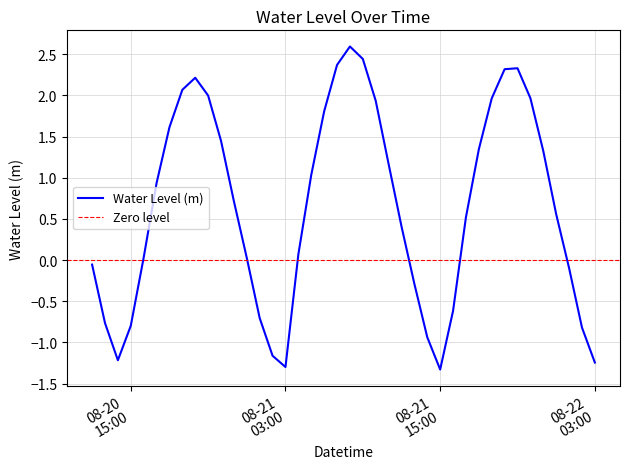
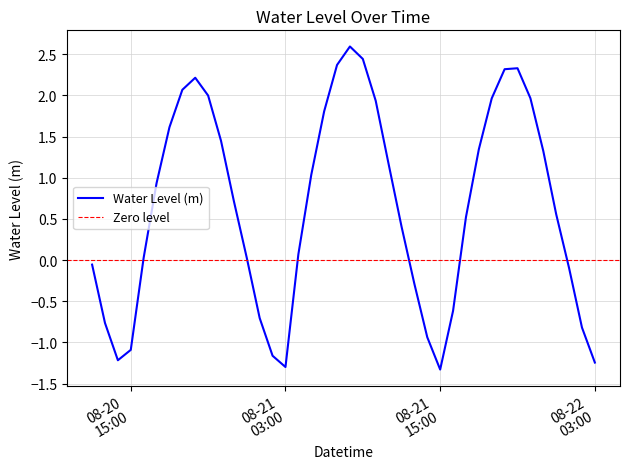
  {
-   "08-20 15:00": -0.8,
+   "08-20 15:00": -1.1,
    "08-21 03:00": -1.3,
    "08-21 15:00": -1.3,
    "08-22 03:00": -1.2
  }
